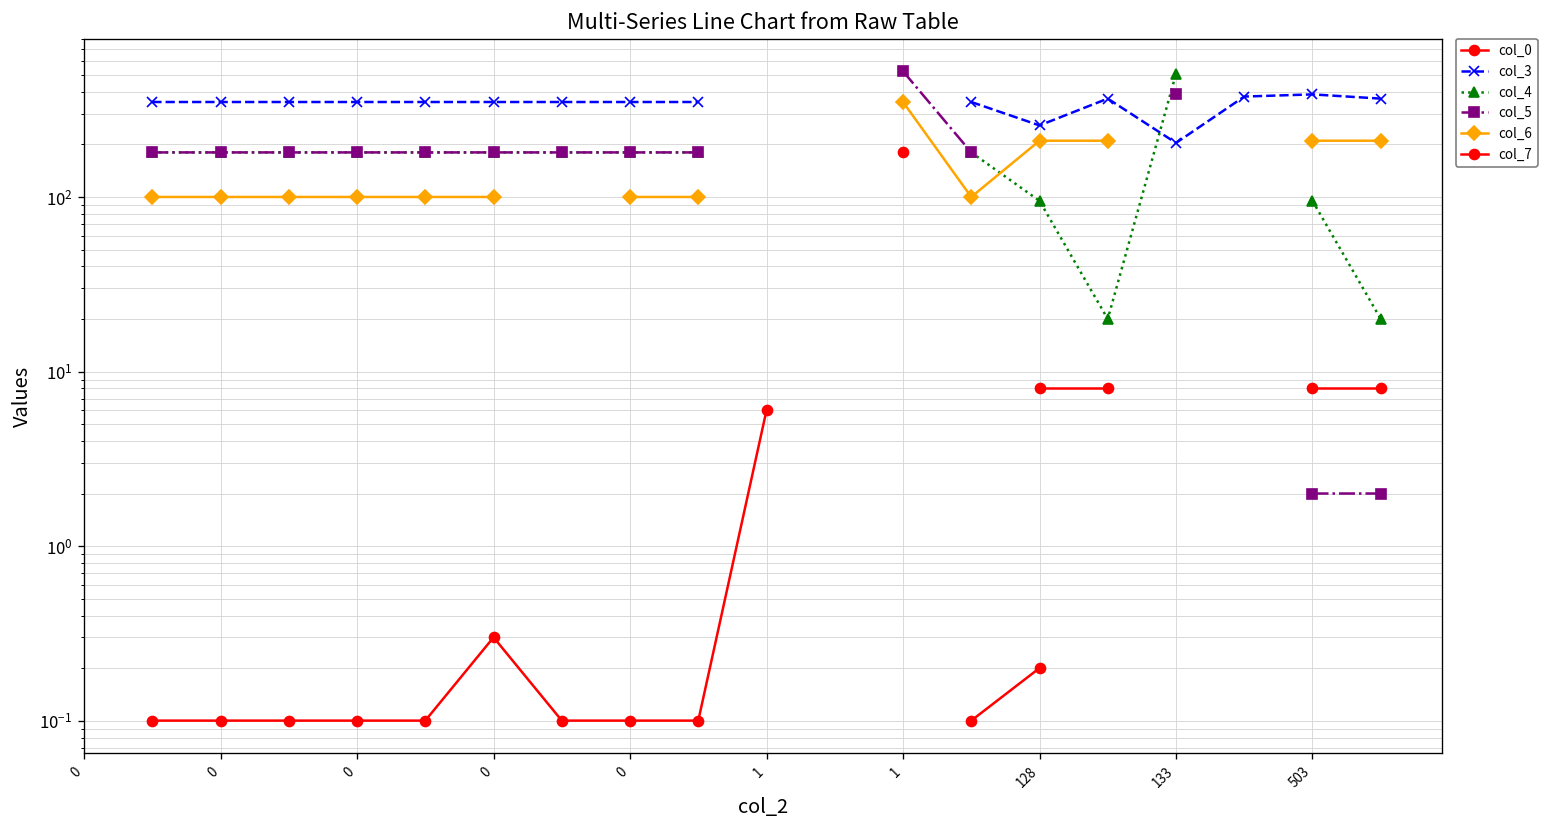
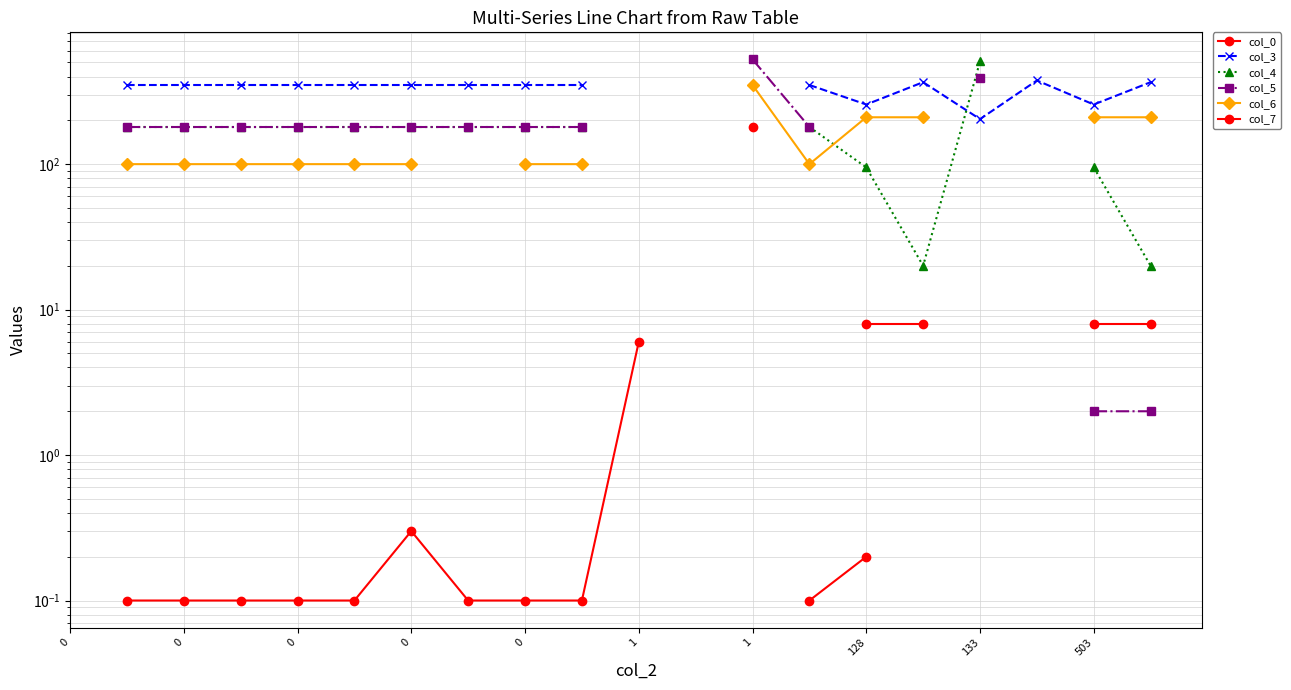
  {
    "col_3": {
      "128": 260,
      "133": 200,
-     "503": 390
+     "503": 260
    },
    "col_4": {
      "128": 100,
      "133": 510,
      "503": 100
    },
    "col_5": {
      "133": 390,
      "503": 2
    },
    "col_6": {
      "128": 210,
      "503": 210
    }
  }
